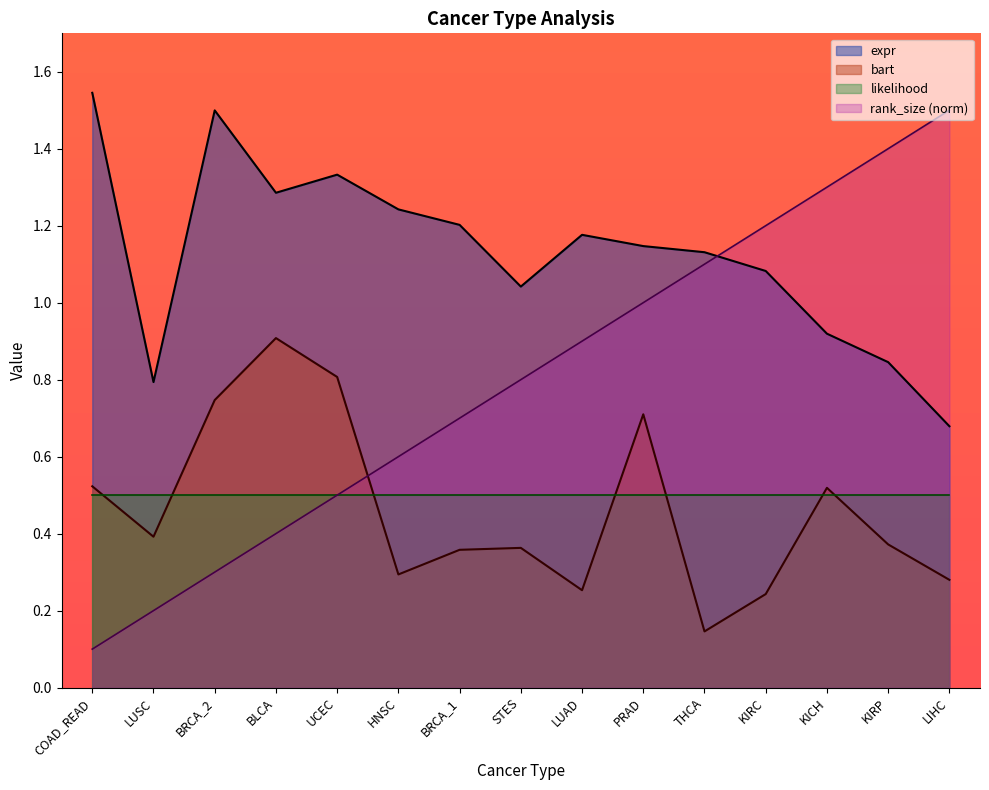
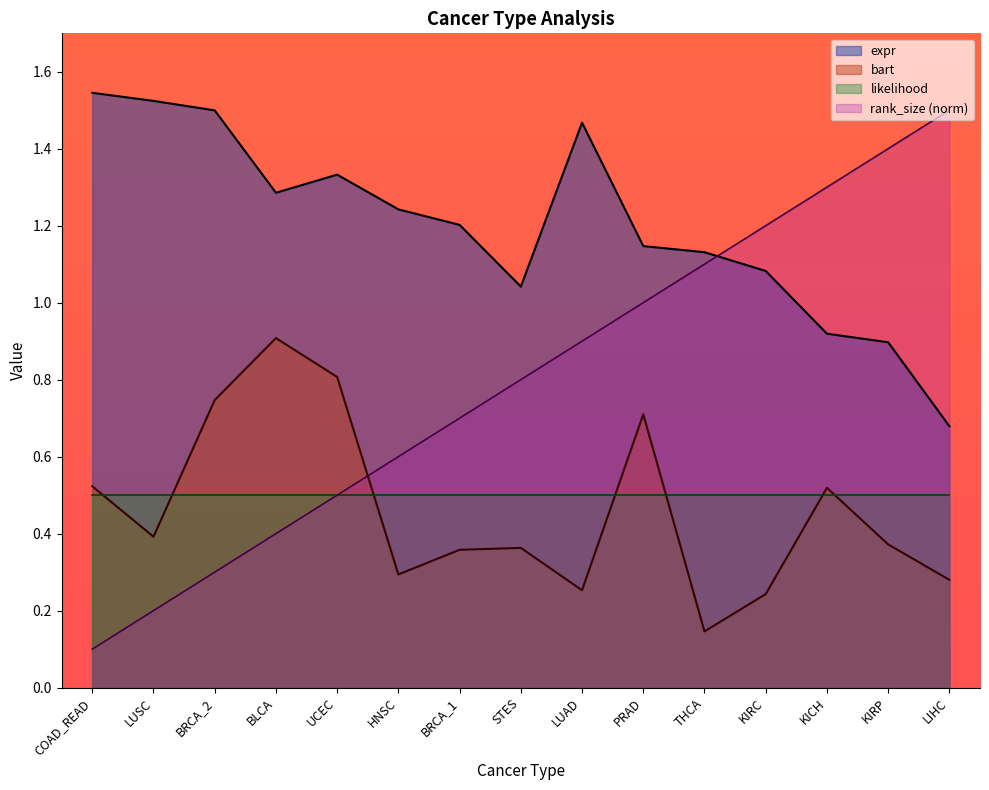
  {
    "expr": {
      "COAD_READ": 1.55,
-     "LUSC": 0.79,
+     "LUSC": 1.52,
      "BRCA_2": 1.50,
      "BLCA": 1.29,
      "UCEC": 1.33,
      "HNSC": 1.24,
      "BRCA_1": 1.20,
      "STES": 1.04,
-     "LUAD": 1.18,
+     "LUAD": 1.47,
      "PRAD": 1.15,
      "THCA": 1.13,
      "KIRC": 1.08,
      "KICH": 0.92,
-     "KIRP": 0.85,
+     "KIRP": 0.90,
      "LIHC": 0.68
    },
    "bart": {
      "COAD_READ": 0.52,
      "LUSC": 0.39,
      "BRCA_2": 0.75,
      "BLCA": 0.91,
      "UCEC": 0.81,
      "HNSC": 0.29,
      "BRCA_1": 0.36,
      "STES": 0.36,
      "LUAD": 0.25,
      "PRAD": 0.71,
      "THCA": 0.15,
      "KIRC": 0.24,
      "KICH": 0.52,
      "KIRP": 0.37,
      "LIHC": 0.28
    },
    "likelihood": {
      "COAD_READ": 0.50,
      "LUSC": 0.50,
      "BRCA_2": 0.50,
      "BLCA": 0.50,
      "HNSC": 0.50,
      "BRCA_1": 0.50,
      "STES": 0.50,
      "LUAD": 0.50,
      "PRAD": 0.50,
      "THCA": 0.50,
      "KIRC": 0.50,
      "KICH": 0.50,
      "KIRP": 0.50,
      "LIHC": 0.50
    },
    "rank_size (norm)": {
      "COAD_READ": 0.10,
      "LUSC": 0.20,
      "BRCA_2": 0.30,
      "BLCA": 0.40,
      "HNSC": 0.60,
      "BRCA_1": 0.70,
      "STES": 0.80,
      "LUAD": 0.90,
      "PRAD": 1.00,
      "THCA": 1.10,
      "KIRC": 1.20,
      "KICH": 1.30,
      "KIRP": 1.40
    }
  }
